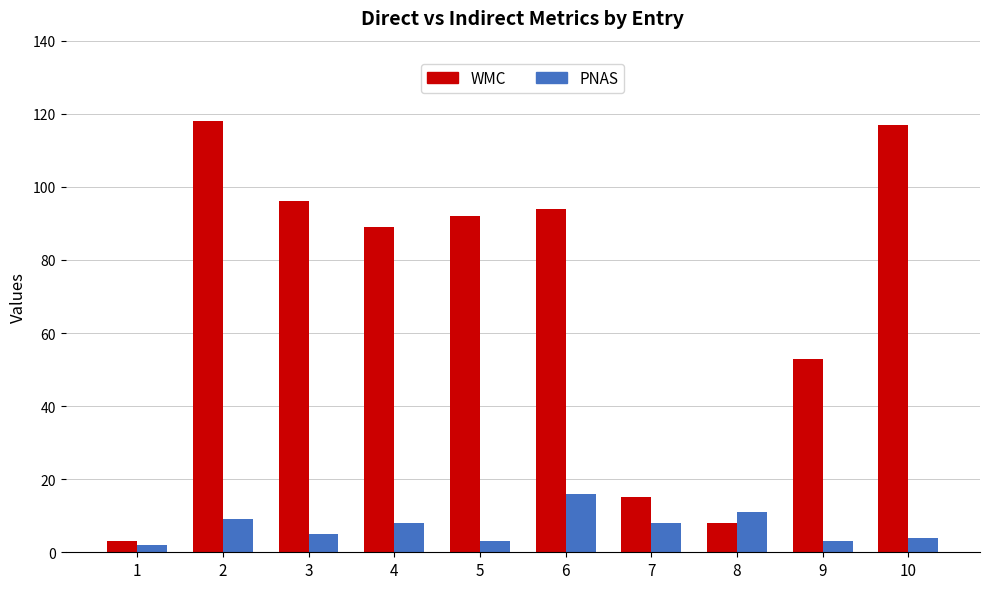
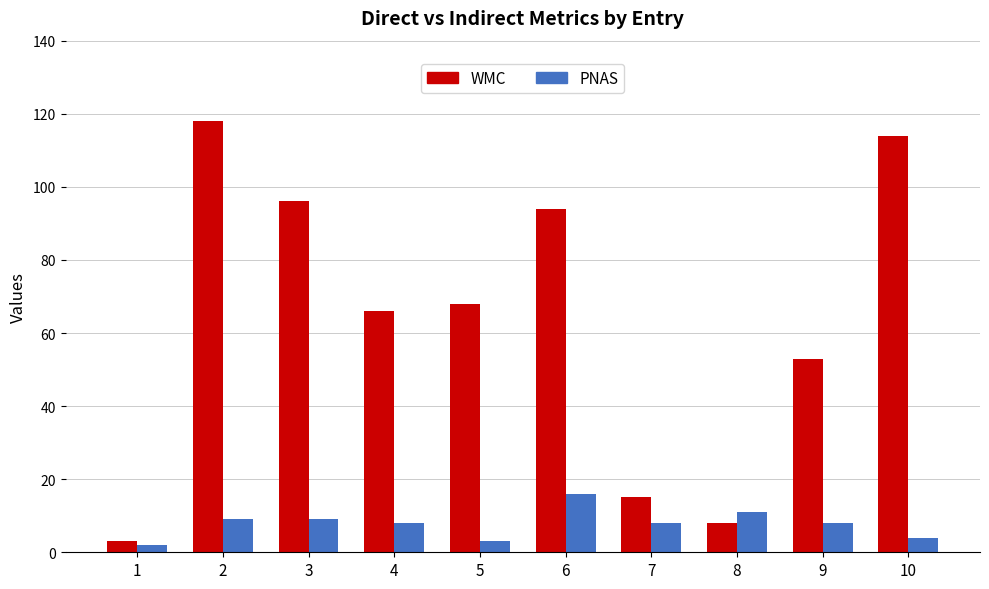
  {
    "WMC": {
      "1": 3,
      "2": 118,
      "3": 96,
-     "4": 89,
-     "5": 92,
+     "4": 66,
+     "5": 68,
      "6": 94,
      "7": 15,
      "8": 8,
      "9": 53,
-     "10": 117
+     "10": 114
    },
    "PNAS": {
      "1": 2,
      "2": 9,
-     "3": 5,
+     "3": 9,
      "4": 8,
      "5": 3,
      "6": 16,
      "7": 8,
      "8": 11,
-     "9": 3,
+     "9": 8,
      "10": 4
    }
  }
